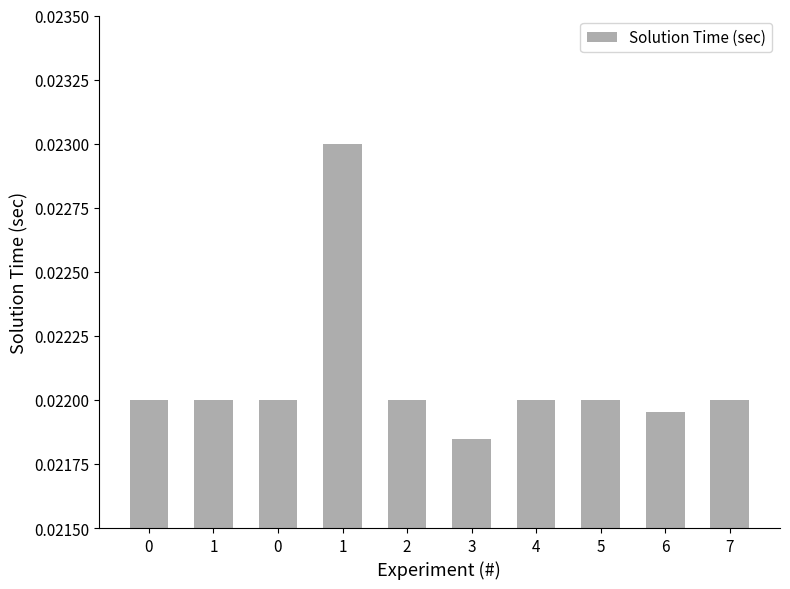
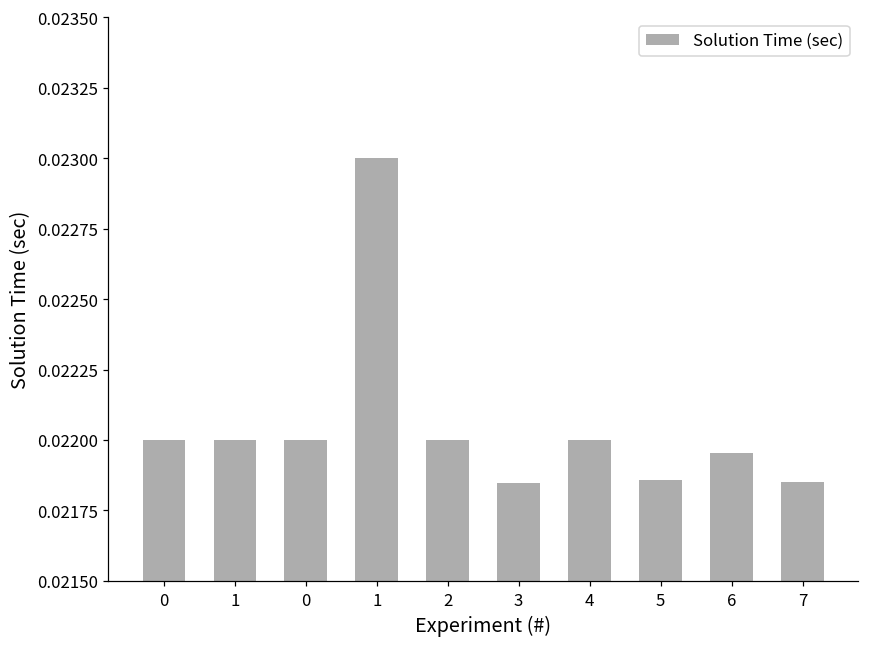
  {
    "2": 0.02200,
    "3": 0.02185,
    "4": 0.02200,
-   "5": 0.02200,
+   "5": 0.02186,
    "6": 0.02195,
-   "7": 0.02200
+   "7": 0.02185
  }
